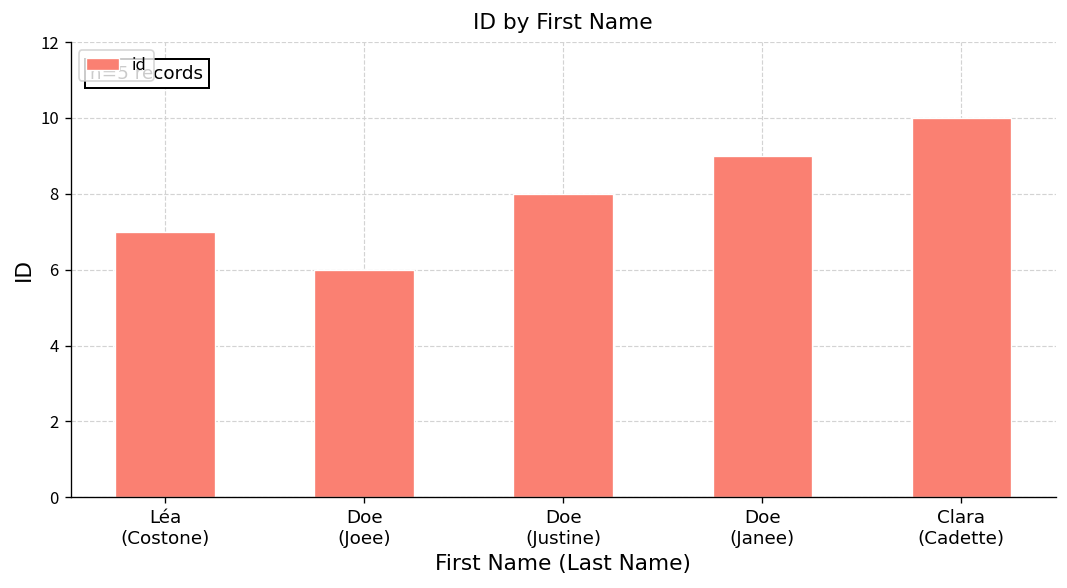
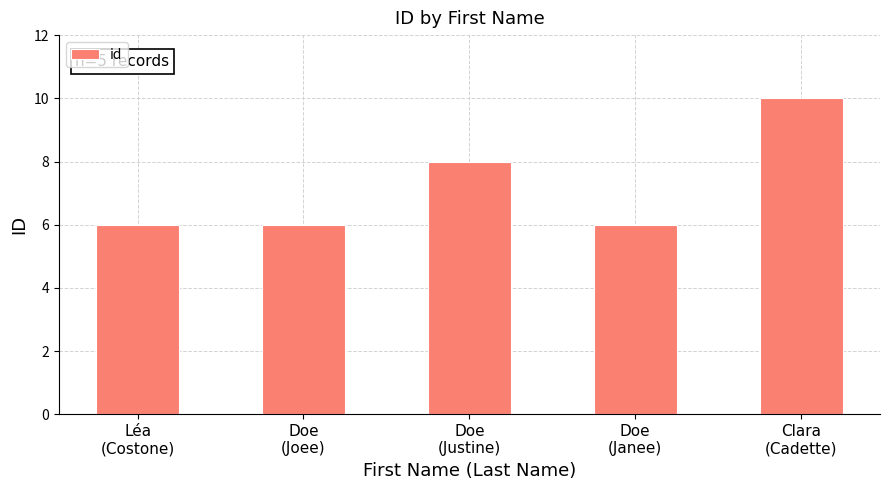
  {
-   "Léa (Costone)": 7,
+   "Léa (Costone)": 6,
    "Doe (Joee)": 6,
    "Doe (Justine)": 8,
-   "Doe (Janee)": 9,
+   "Doe (Janee)": 6,
    "Clara (Cadette)": 10
  }
